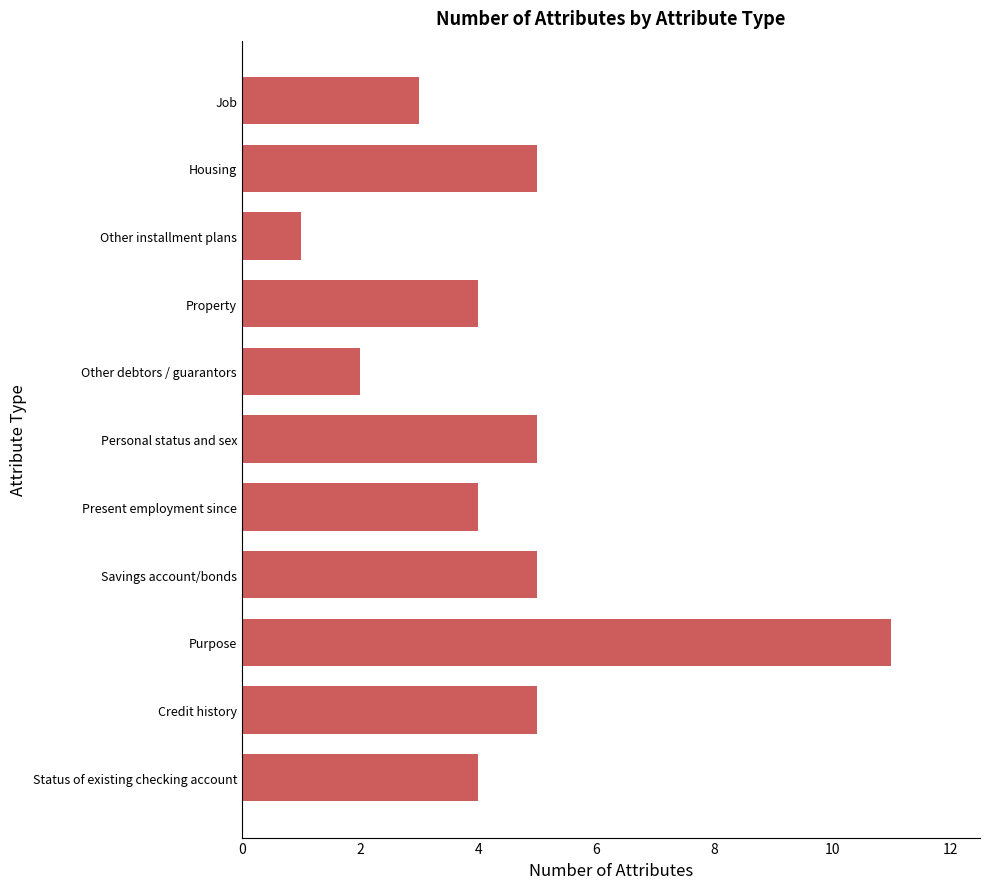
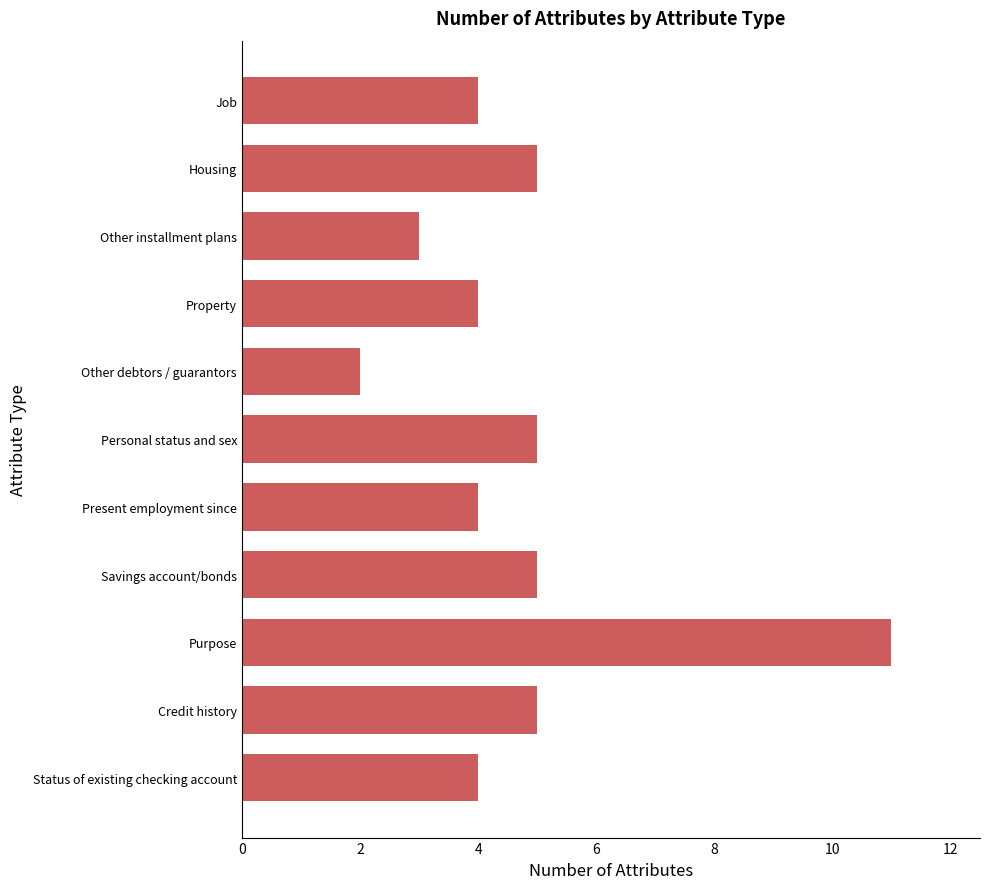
  {
-   "Job": 3,
+   "Job": 4,
    "Housing": 5,
-   "Other installment plans": 1,
+   "Other installment plans": 3,
    "Property": 4,
    "Other debtors / guarantors": 2,
    "Personal status and sex": 5,
    "Present employment since": 4,
    "Savings account/bonds": 5,
    "Purpose": 11,
    "Credit history": 5,
    "Status of existing checking account": 4
  }
